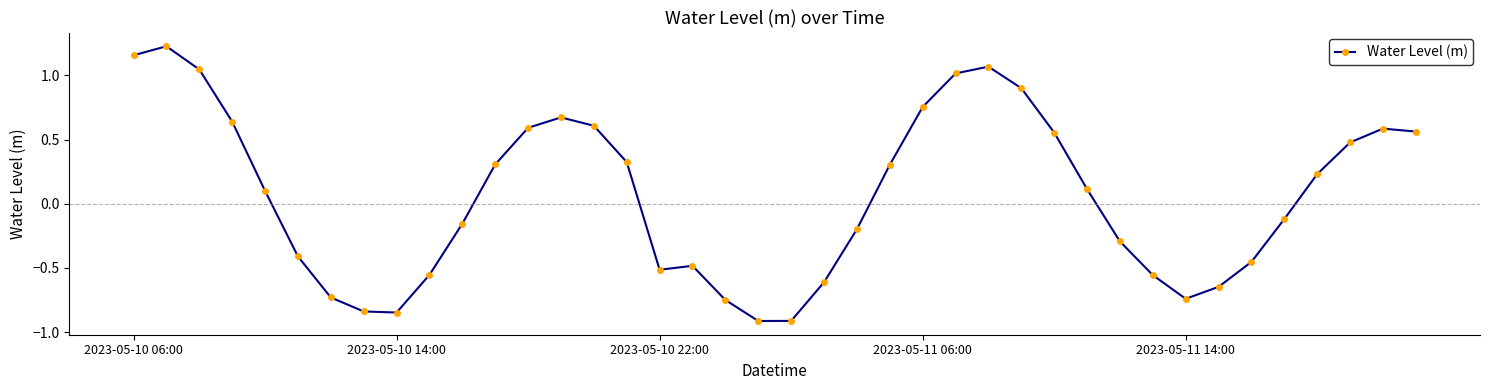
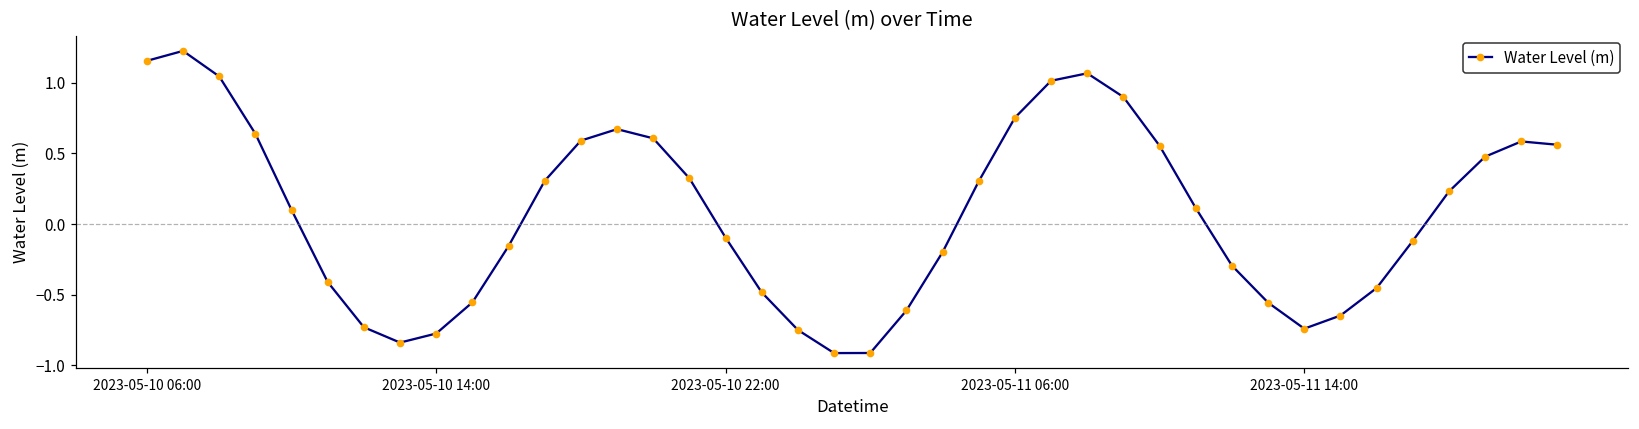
  {
    "2023-05-10 06:00": 1.16,
-   "2023-05-10 14:00": -0.85,
-   "2023-05-10 22:00": -0.51,
+   "2023-05-10 14:00": -0.78,
+   "2023-05-10 22:00": -0.10,
    "2023-05-11 06:00": 0.75,
    "2023-05-11 14:00": -0.74
  }
